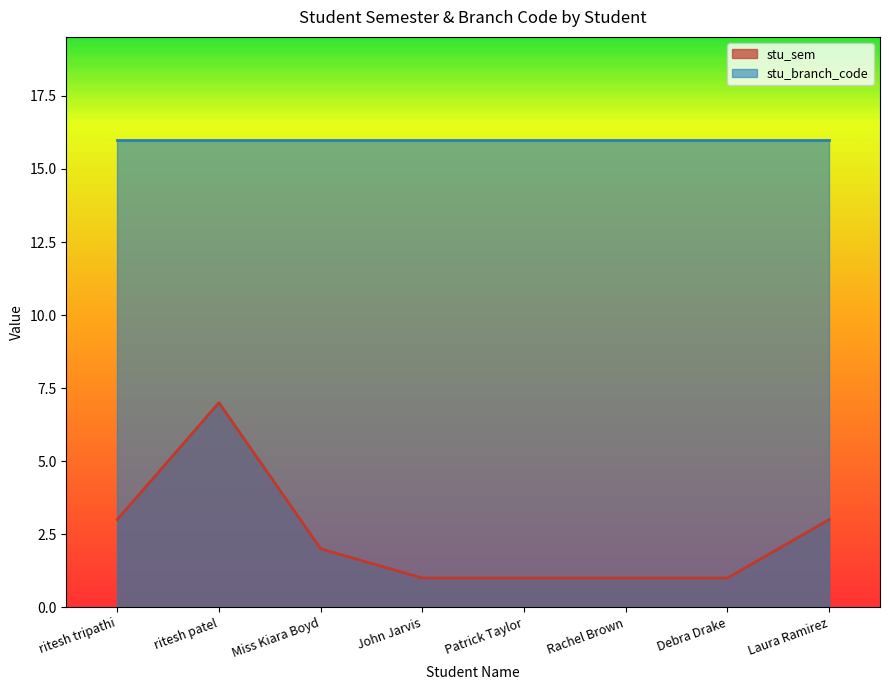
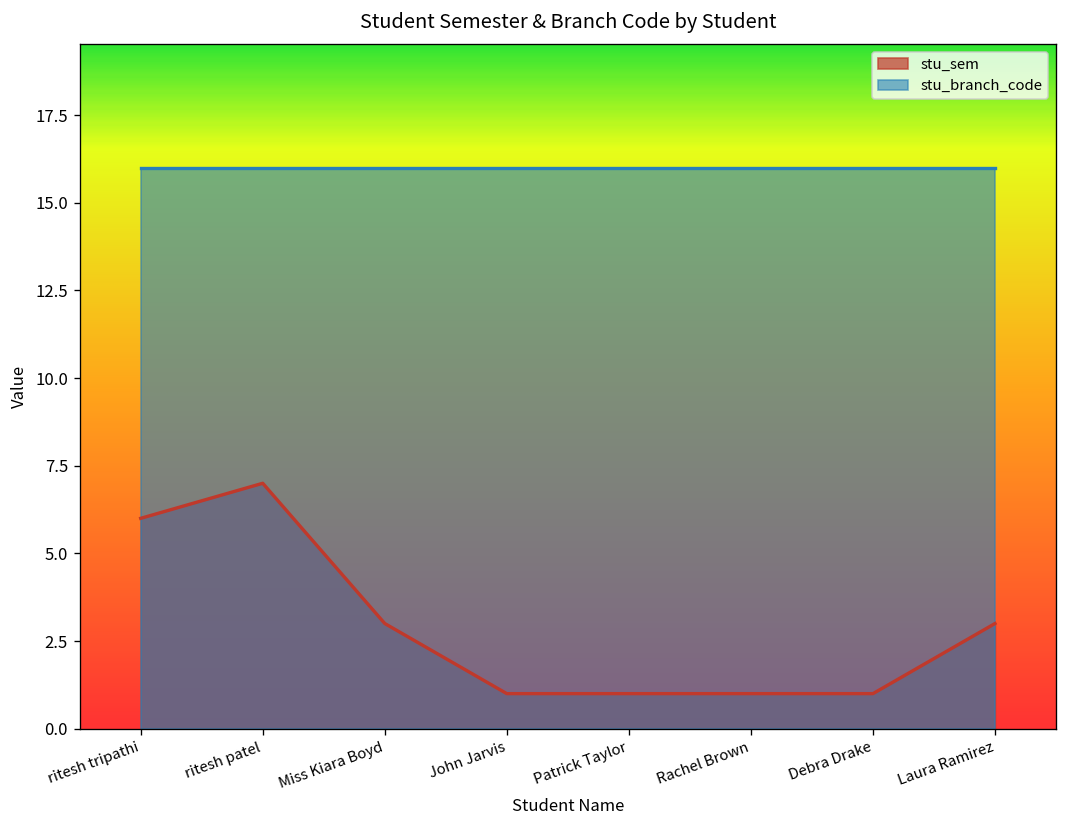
  {
    "stu_sem": {
-     "ritesh tripathi": 3,
+     "ritesh tripathi": 6,
      "ritesh patel": 7,
-     "Miss Kiara Boyd": 2,
+     "Miss Kiara Boyd": 3,
      "John Jarvis": 1,
      "Patrick Taylor": 1,
      "Rachel Brown": 1,
      "Debra Drake": 1,
      "Laura Ramirez": 3
    },
    "stu_branch_code": {
      "ritesh tripathi": 16,
      "ritesh patel": 16,
      "Miss Kiara Boyd": 16,
      "John Jarvis": 16,
      "Patrick Taylor": 16,
      "Rachel Brown": 16,
      "Debra Drake": 16,
      "Laura Ramirez": 16
    }
  }
